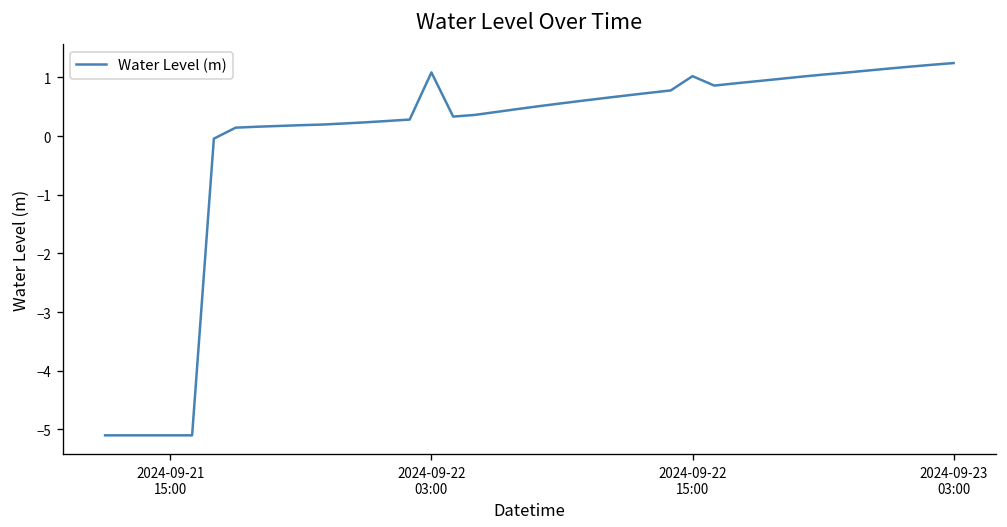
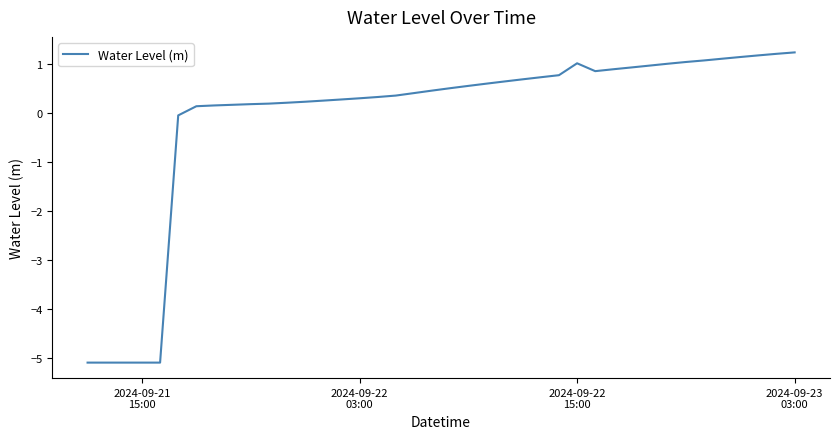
  {
    "2024-09-21 15:00": -5.1,
-   "2024-09-22 03:00": 1.1,
+   "2024-09-22 03:00": 0.3,
    "2024-09-22 15:00": 1.0,
    "2024-09-23 03:00": 1.2
  }
